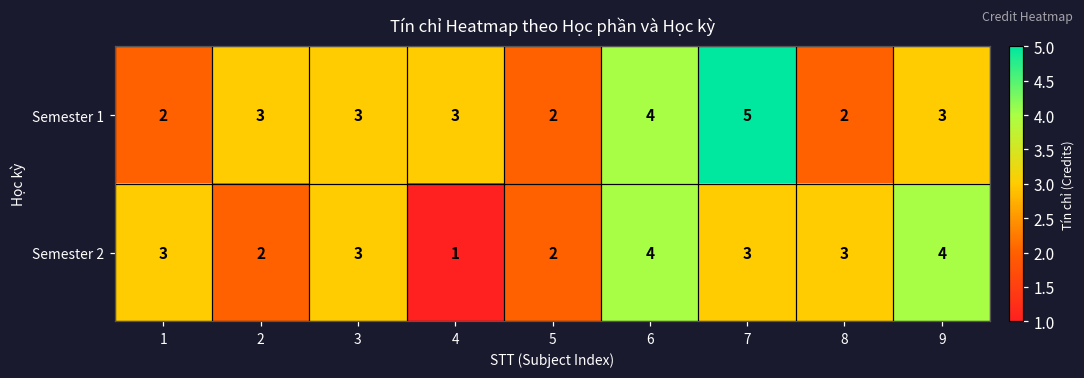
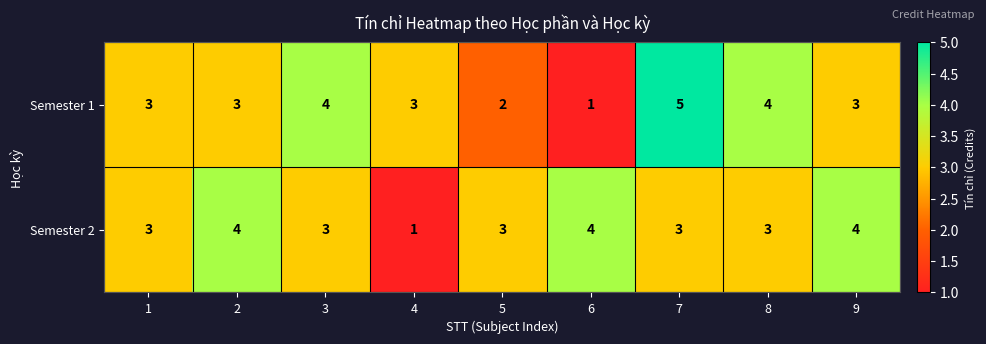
  {
    "Semester 1": {
-     "1": 2,
+     "1": 3,
      "2": 3,
-     "3": 3,
+     "3": 4,
      "4": 3,
      "5": 2,
-     "6": 4,
+     "6": 1,
      "7": 5,
-     "8": 2,
+     "8": 4,
      "9": 3
    },
    "Semester 2": {
      "1": 3,
-     "2": 2,
+     "2": 4,
      "3": 3,
      "4": 1,
-     "5": 2,
+     "5": 3,
      "6": 4,
      "7": 3,
      "8": 3,
      "9": 4
    }
  }
